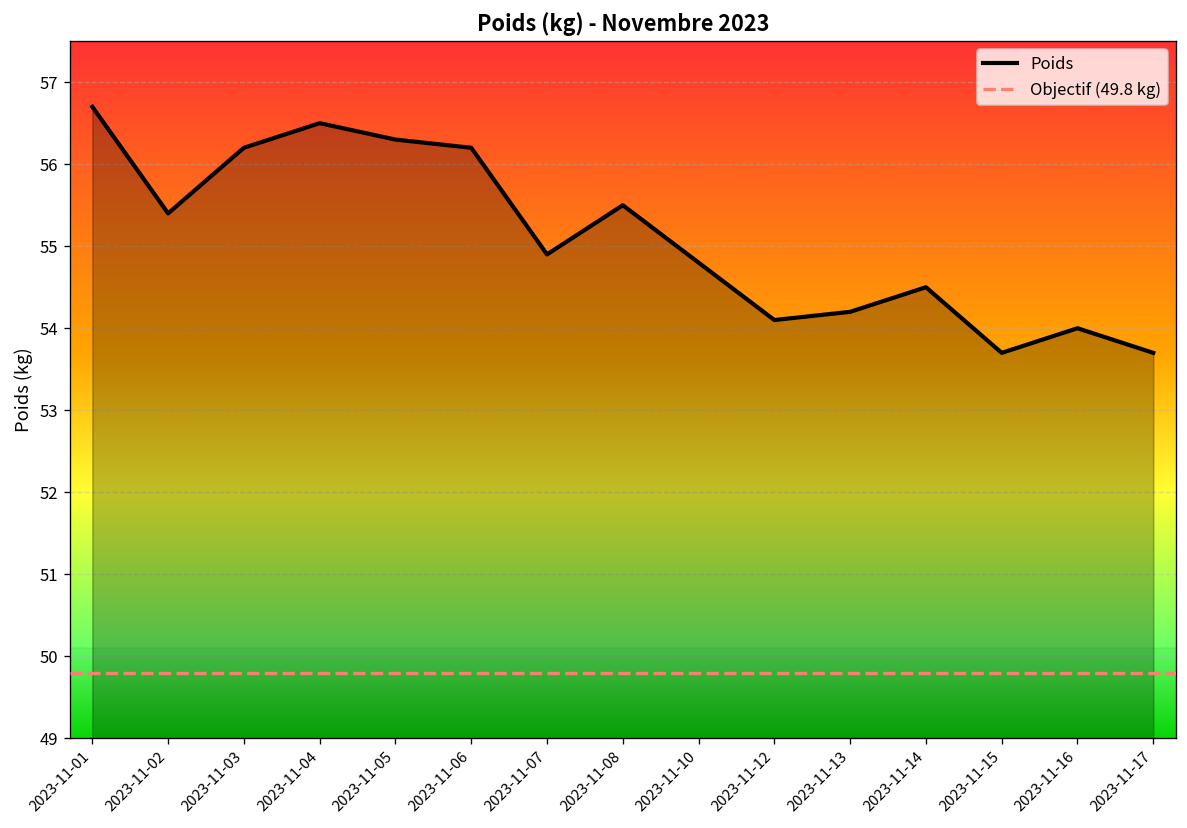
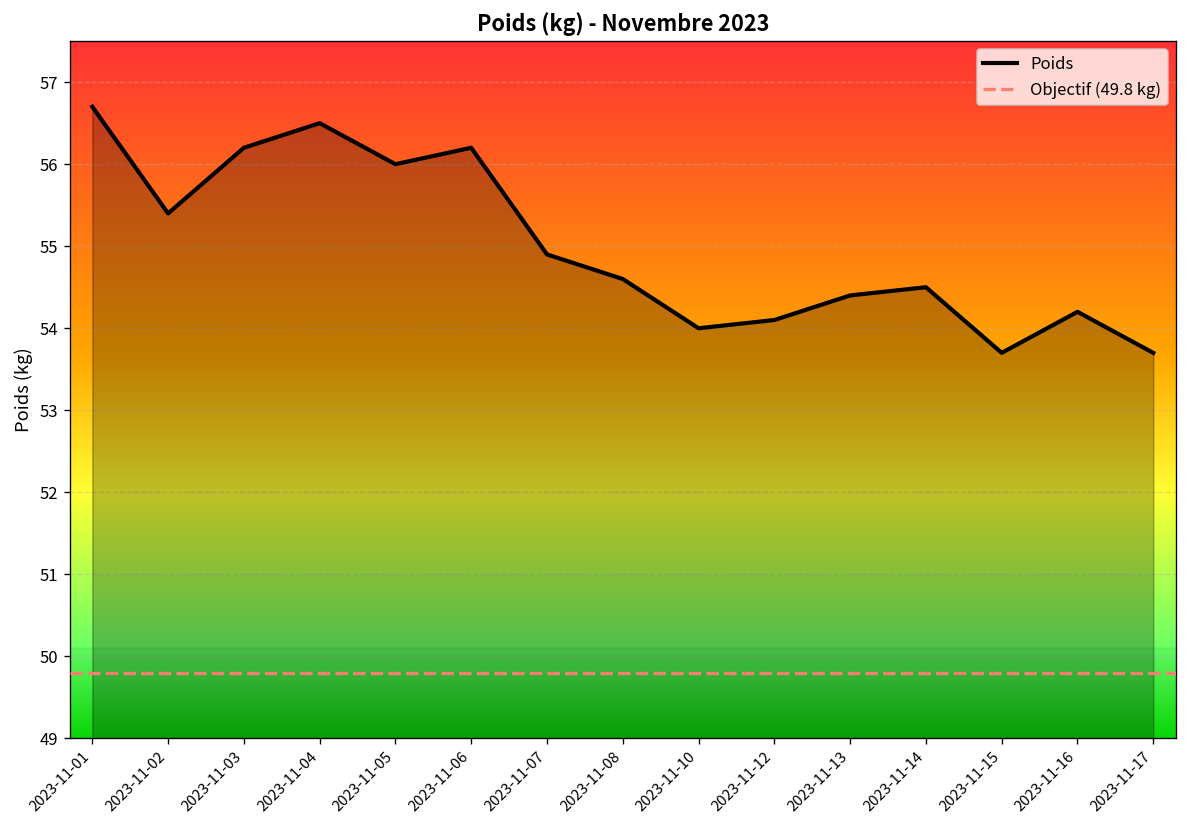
  {
    "2023-11-01": 56.7,
    "2023-11-02": 55.4,
    "2023-11-03": 56.2,
    "2023-11-04": 56.5,
-   "2023-11-05": 56.3,
+   "2023-11-05": 56.0,
    "2023-11-06": 56.2,
    "2023-11-07": 54.9,
-   "2023-11-08": 55.5,
-   "2023-11-10": 54.8,
+   "2023-11-08": 54.6,
+   "2023-11-10": 54.0,
    "2023-11-12": 54.1,
-   "2023-11-13": 54.2,
+   "2023-11-13": 54.4,
    "2023-11-14": 54.5,
    "2023-11-15": 53.7,
-   "2023-11-16": 54.0,
+   "2023-11-16": 54.2,
    "2023-11-17": 53.7
  }
